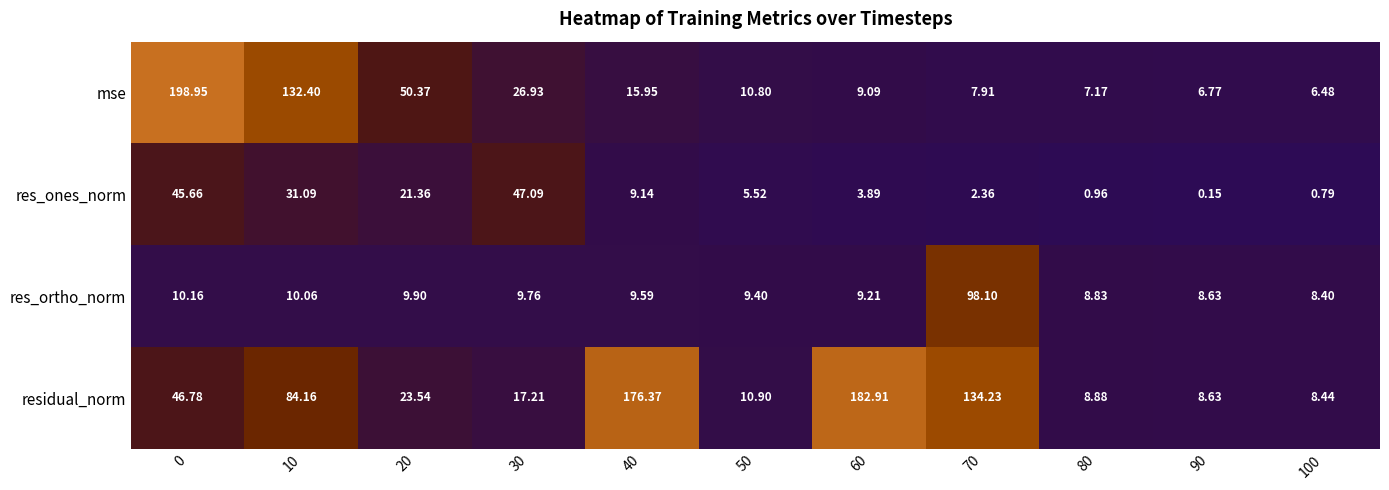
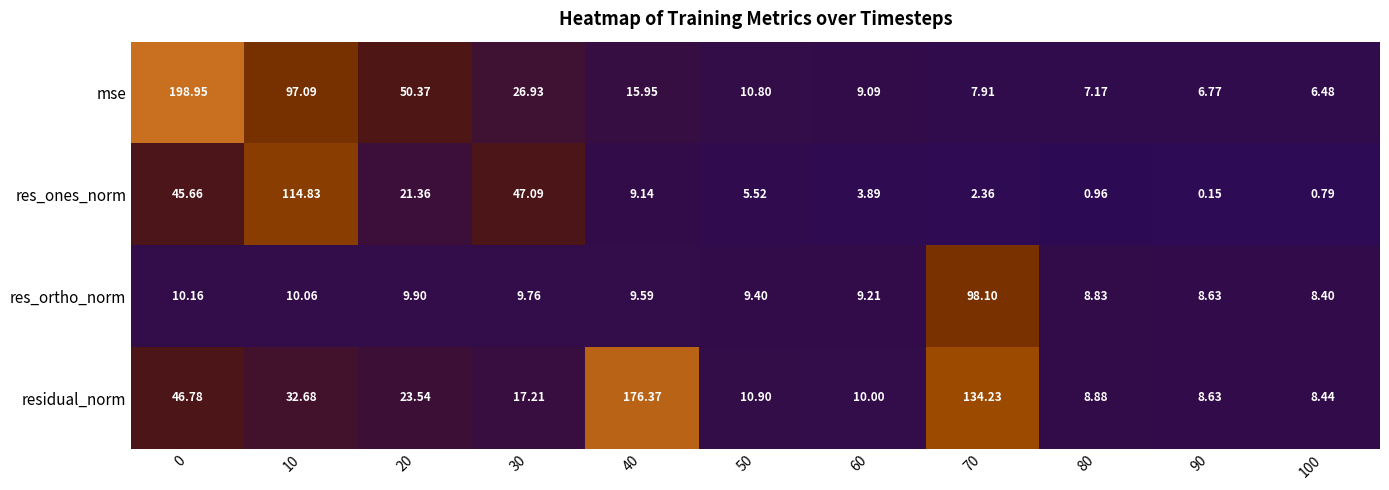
  {
    "mse": {
      "0": 198.95,
-     "10": 132.40,
+     "10": 97.09,
      "20": 50.37,
      "30": 26.93,
      "40": 15.95,
      "50": 10.80,
      "60": 9.09,
      "70": 7.91,
      "80": 7.17,
      "90": 6.77,
      "100": 6.48
    },
    "res_ones_norm": {
      "0": 45.66,
-     "10": 31.09,
+     "10": 114.83,
      "20": 21.36,
      "30": 47.09,
      "40": 9.14,
      "50": 5.52,
      "60": 3.89,
      "70": 2.36,
      "80": 0.96,
      "90": 0.15,
      "100": 0.79
    },
    "res_ortho_norm": {
      "0": 10.16,
      "10": 10.06,
      "20": 9.90,
      "30": 9.76,
      "40": 9.59,
      "50": 9.40,
      "60": 9.21,
      "70": 98.10,
      "80": 8.83,
      "90": 8.63,
      "100": 8.40
    },
    "residual_norm": {
      "0": 46.78,
-     "10": 84.16,
+     "10": 32.68,
      "20": 23.54,
      "30": 17.21,
      "40": 176.37,
      "50": 10.90,
-     "60": 182.91,
+     "60": 10.00,
      "70": 134.23,
      "80": 8.88,
      "90": 8.63,
      "100": 8.44
    }
  }
